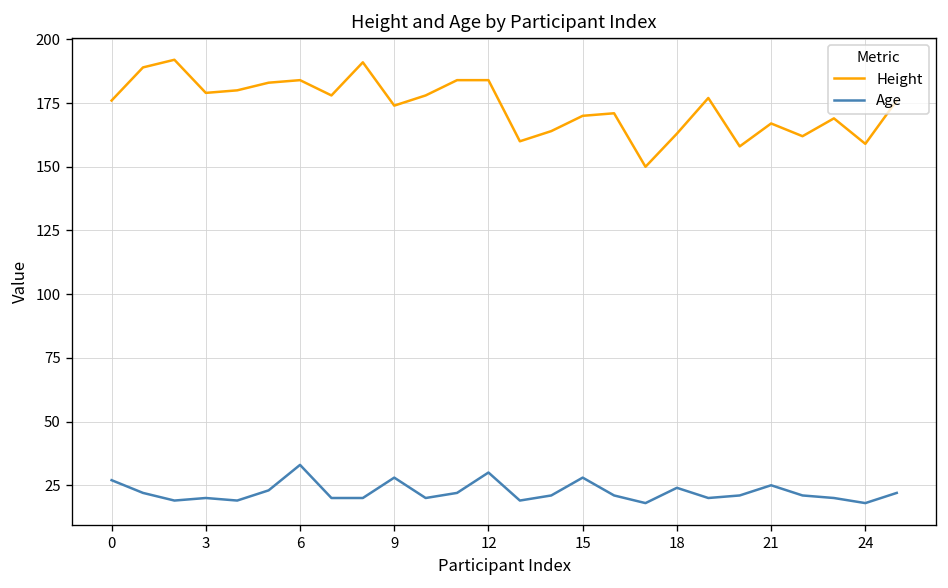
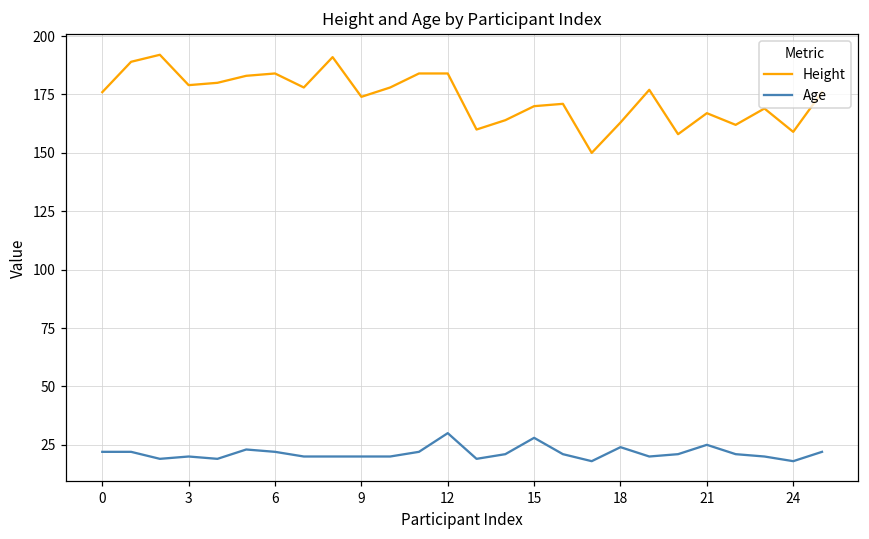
  {
    "Height": {
      "0": 176,
      "3": 179,
      "6": 184,
      "9": 174,
      "12": 184,
      "15": 170,
      "18": 163,
      "21": 167,
      "24": 159
    },
    "Age": {
-     "0": 27,
+     "0": 22,
      "3": 20,
-     "6": 33,
-     "9": 28,
+     "6": 22,
+     "9": 20,
      "12": 30,
      "15": 28,
      "18": 24,
      "21": 25,
      "24": 18
    }
  }
